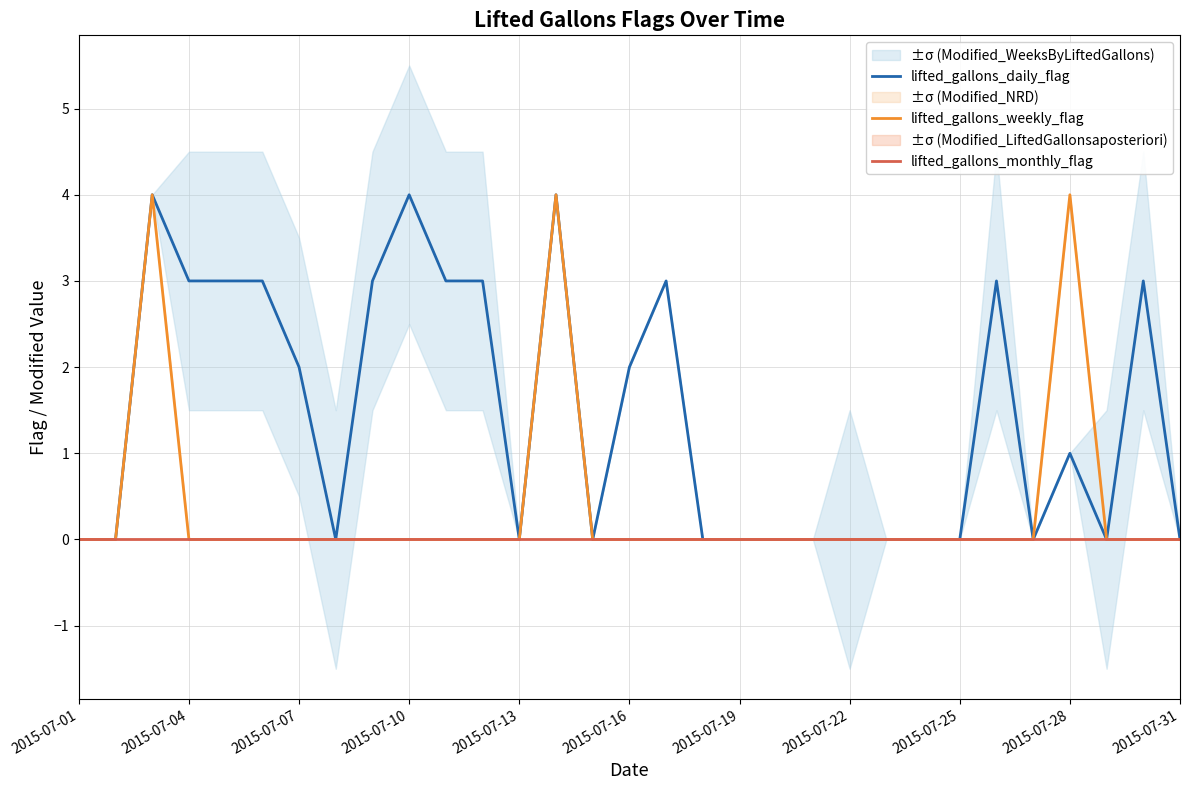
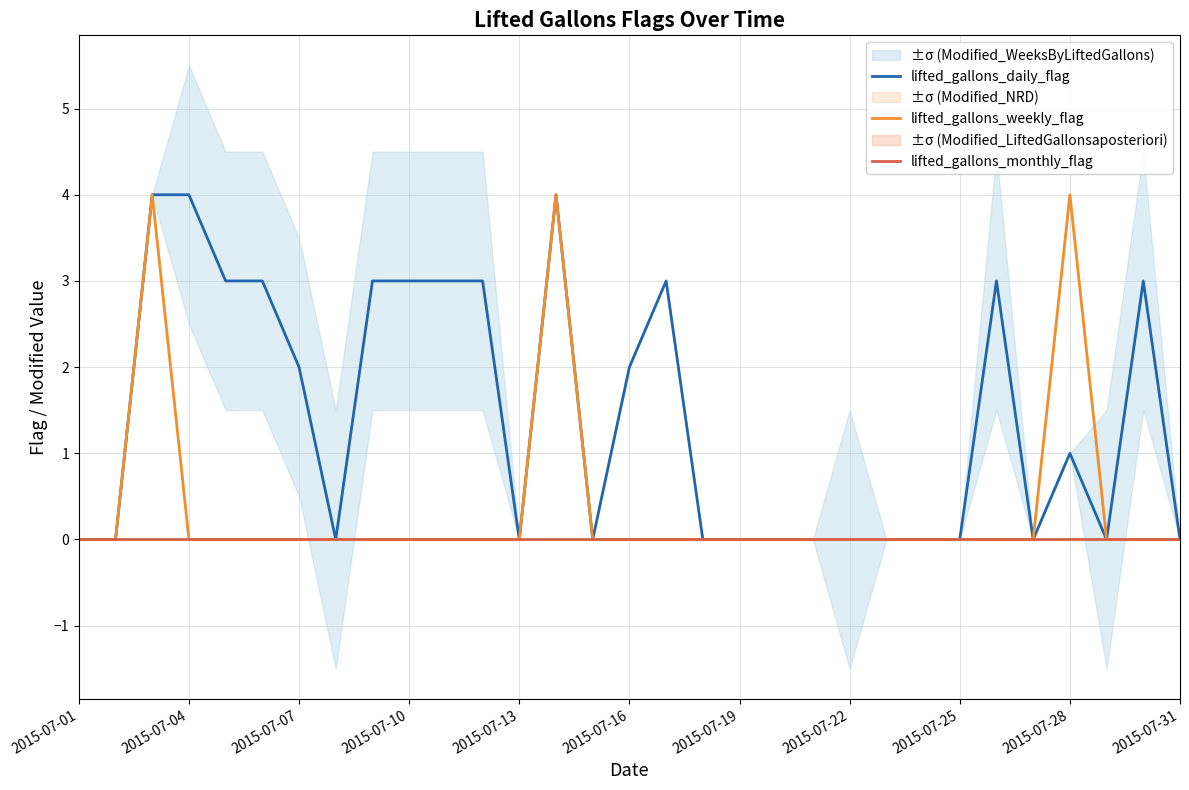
  {
    "lifted_gallons_daily_flag": {
-     "2015-07-04": 3,
+     "2015-07-04": 4,
      "2015-07-07": 2,
-     "2015-07-10": 4
+     "2015-07-10": 3
    }
  }
